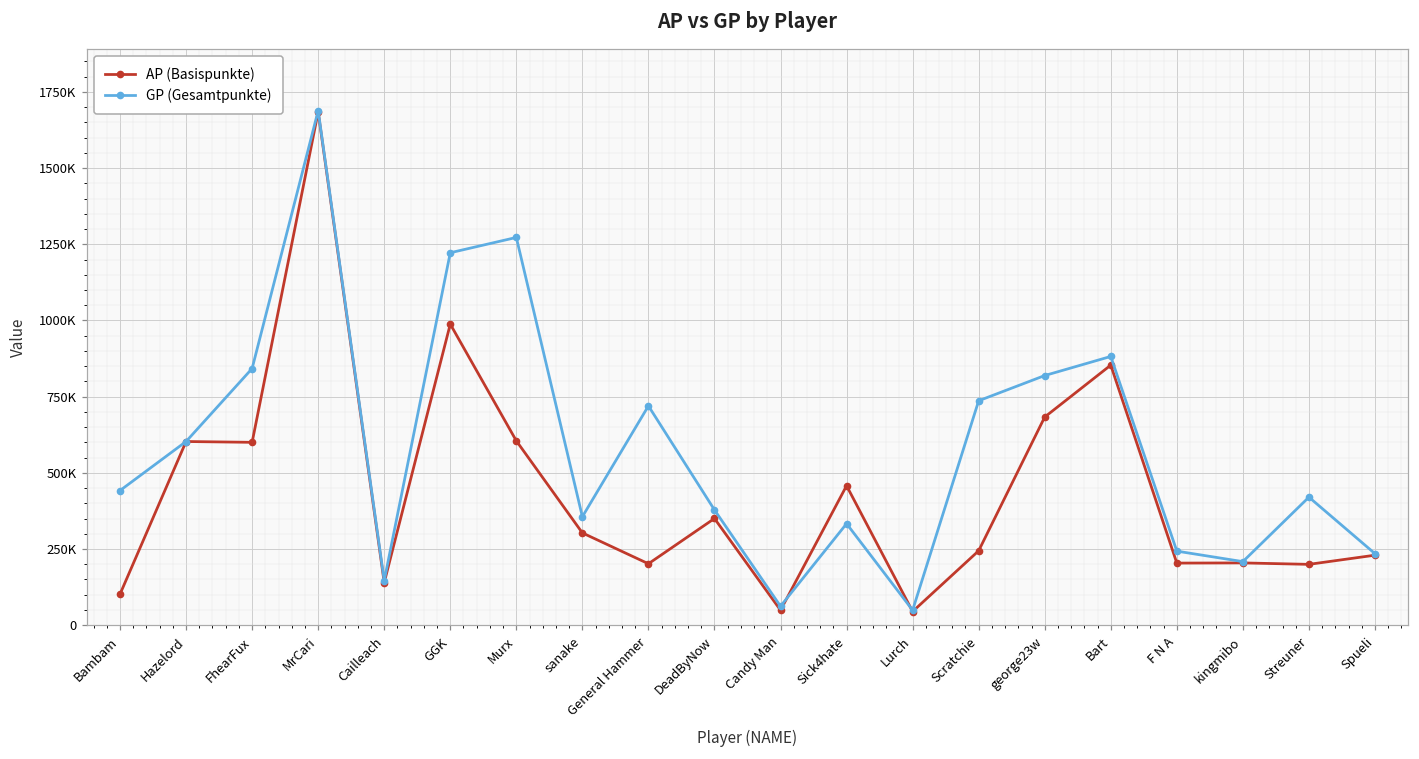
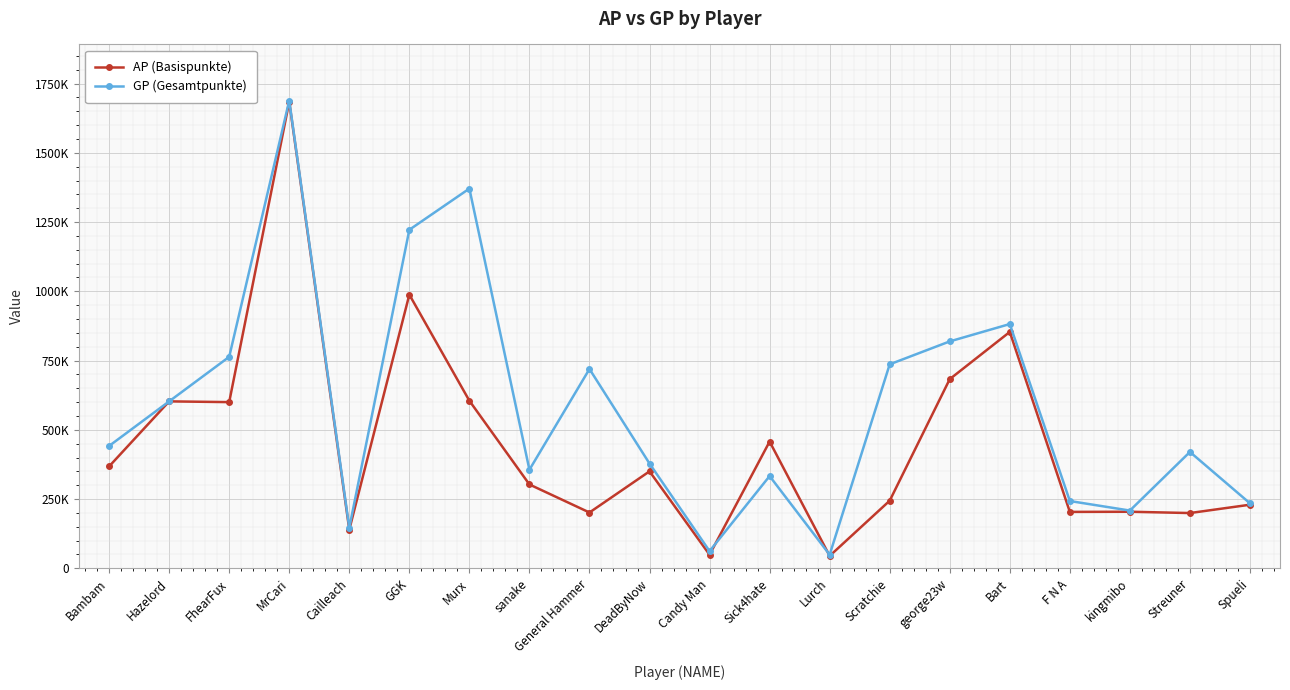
  {
    "AP (Basispunkte)": {
-     "Bambam": 100000,
+     "Bambam": 370000,
      "FhearFux": 600000,
      "GGK": 990000,
      "Murx": 600000,
      "sanake": 300000,
      "General Hammer": 200000,
      "DeadByNow": 350000,
      "Candy Man": 50000,
      "Sick4hate": 460000,
      "Scratchie": 240000,
      "george23w": 680000,
      "Bart": 850000,
      "F N A": 200000,
      "Streuner": 200000
    },
    "GP (Gesamtpunkte)": {
      "Bambam": 440000,
-     "FhearFux": 840000,
+     "FhearFux": 760000,
      "GGK": 1220000,
-     "Murx": 1270000,
+     "Murx": 1370000,
      "sanake": 360000,
      "General Hammer": 720000,
      "DeadByNow": 380000,
      "Candy Man": 60000,
      "Sick4hate": 330000,
      "Scratchie": 740000,
      "george23w": 820000,
      "Bart": 880000,
      "F N A": 240000,
      "Streuner": 420000
    }
  }
